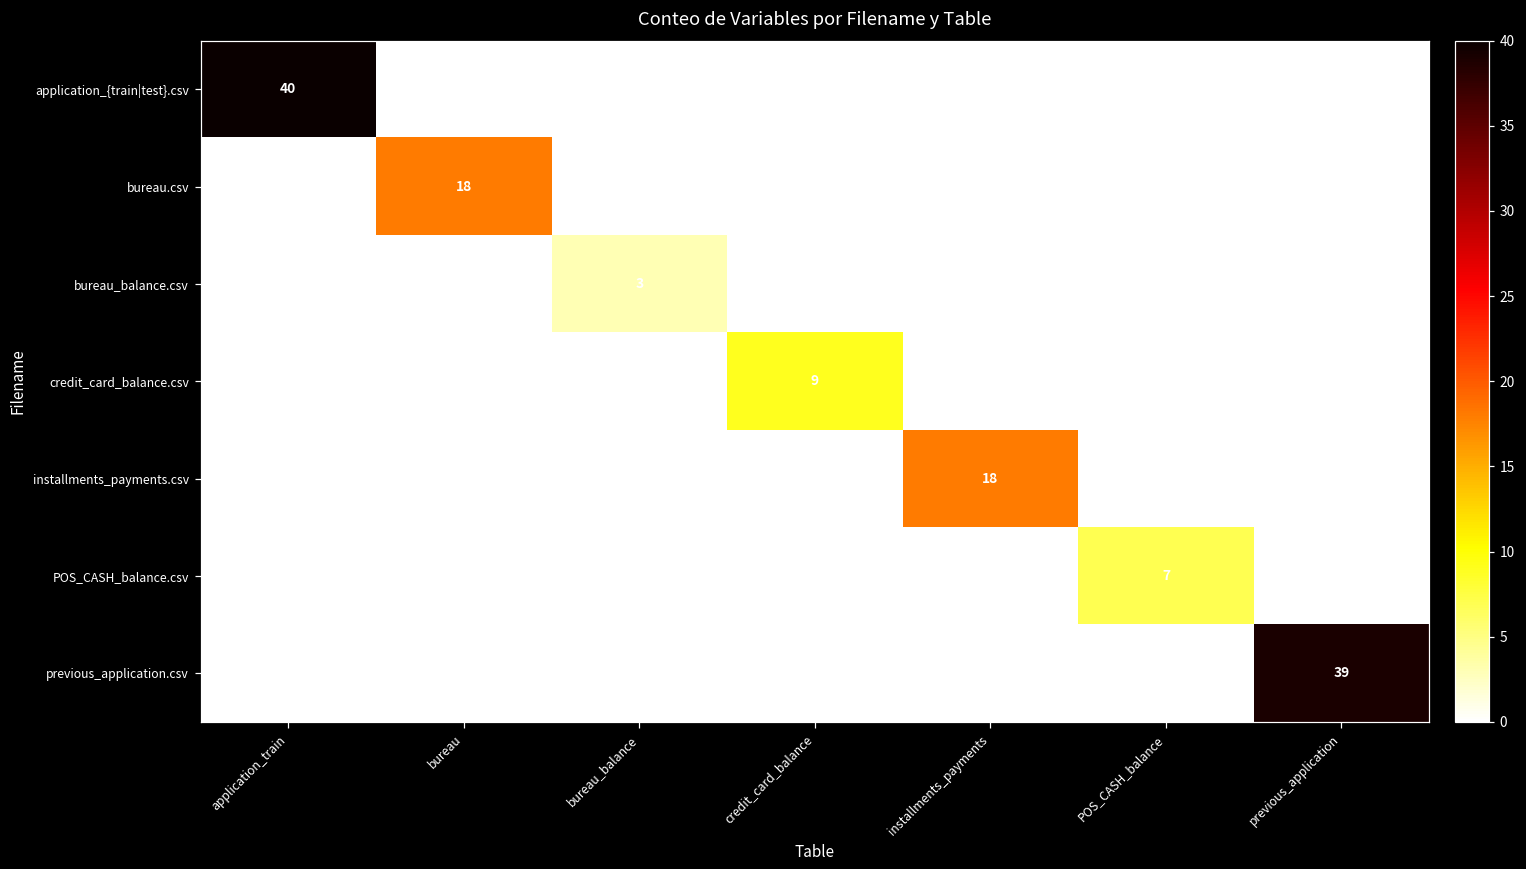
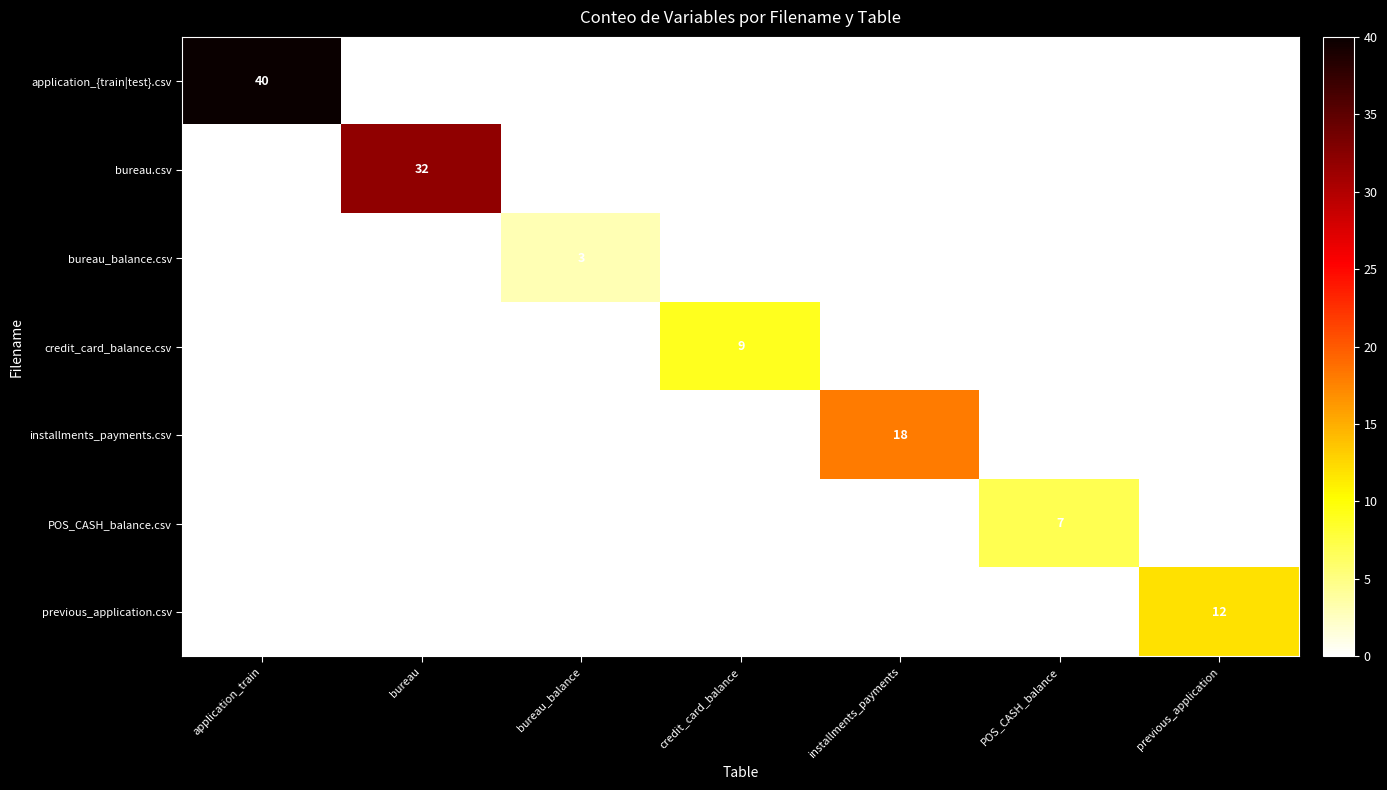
  {
    "application_{train|test}.csv": {
      "application_train": 40
    },
    "bureau.csv": {
-     "bureau": 18
+     "bureau": 32
    },
    "bureau_balance.csv": {
      "bureau_balance": 3
    },
    "credit_card_balance.csv": {
      "credit_card_balance": 9
    },
    "installments_payments.csv": {
      "installments_payments": 18
    },
    "POS_CASH_balance.csv": {
      "POS_CASH_balance": 7
    },
    "previous_application.csv": {
-     "previous_application": 39
+     "previous_application": 12
    }
  }
